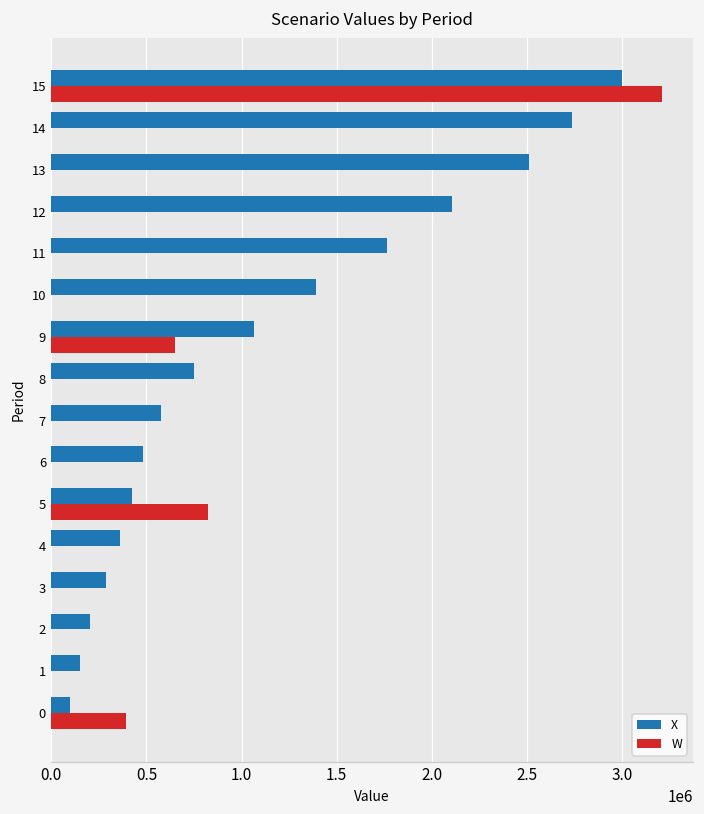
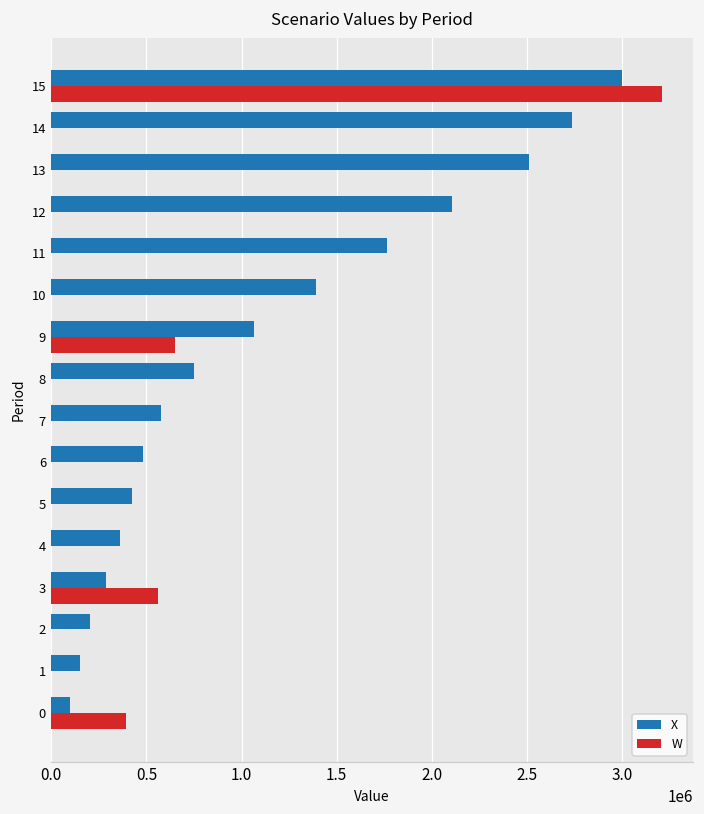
  {
    "X": {
      "15": 3000000,
      "14": 2740000,
      "13": 2510000,
      "12": 2110000,
      "11": 1760000,
      "10": 1390000,
      "9": 1070000,
      "8": 750000,
      "7": 580000,
      "6": 480000,
      "5": 430000,
      "4": 360000,
      "3": 290000,
      "2": 210000,
      "1": 150000,
      "0": 100000
    },
    "W": {
      "15": 3210000,
      "14": 0,
      "13": 0,
      "12": 0,
      "11": 0,
      "10": 0,
      "9": 650000,
      "8": 0,
      "7": 0,
      "6": 0,
-     "5": 830000,
+     "5": 0,
      "4": 0,
-     "3": 0,
+     "3": 560000,
      "2": 0,
      "1": 0,
      "0": 390000
    }
  }
